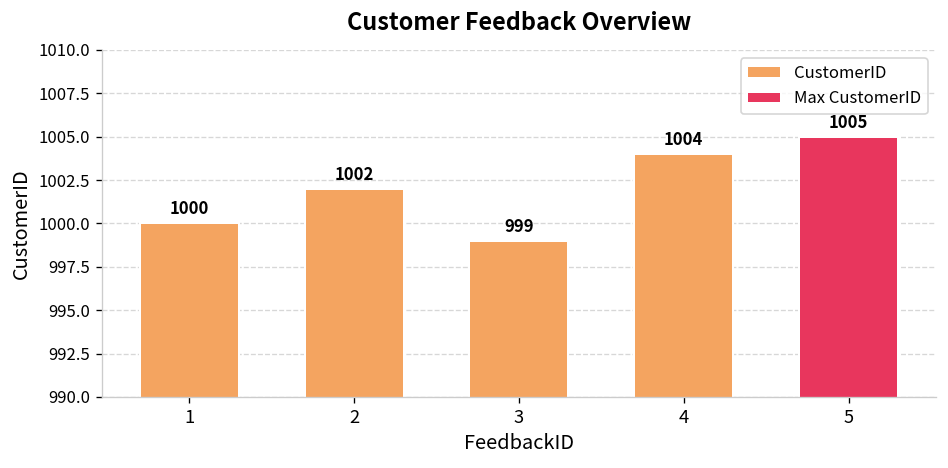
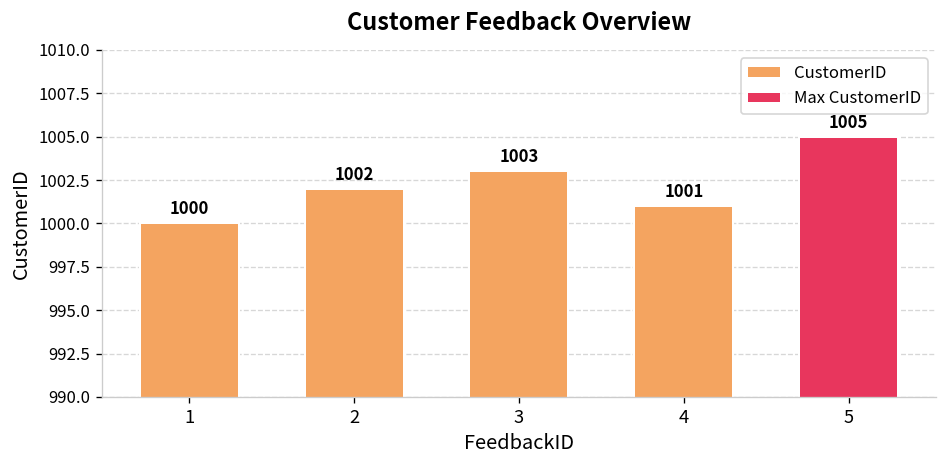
  {
    "CustomerID": {
      "1": 1000,
      "2": 1002,
-     "3": 999,
-     "4": 1004,
+     "3": 1003,
+     "4": 1001,
      "5": 1005
    },
    "Max CustomerID": {
      "5": 1005
    }
  }
